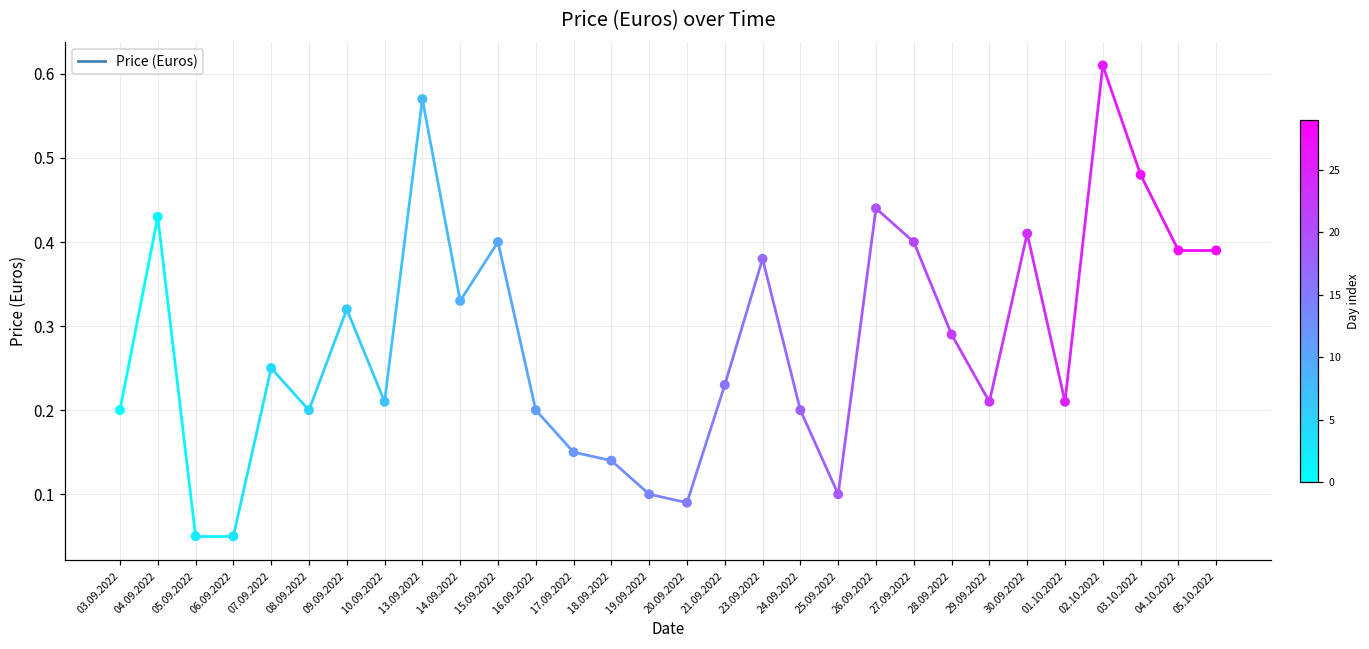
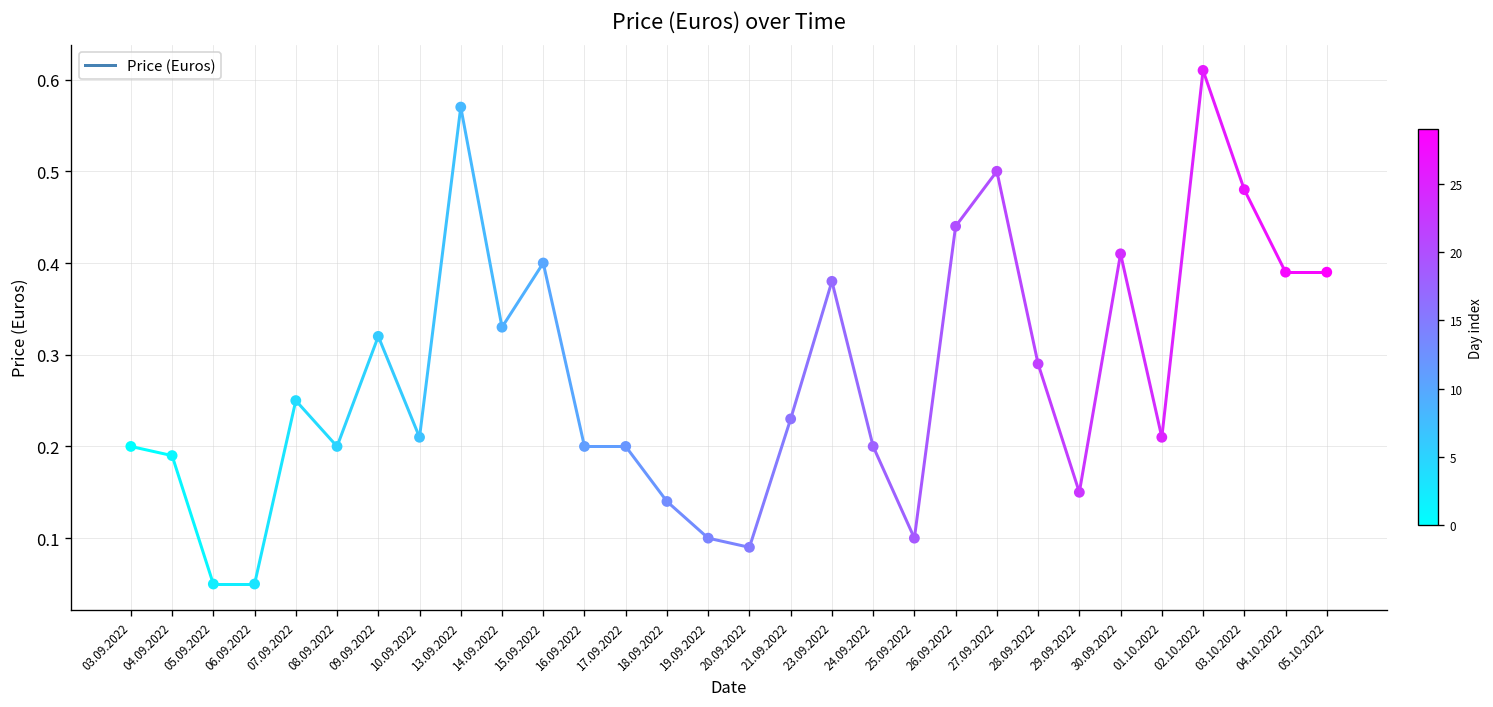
  {
    "Price (Euros)": {
-     "04.09.2022": 0.43,
-     "17.09.2022": 0.15,
-     "27.09.2022": 0.4,
-     "29.09.2022": 0.21
+     "04.09.2022": 0.19,
+     "17.09.2022": 0.20,
+     "27.09.2022": 0.5,
+     "29.09.2022": 0.15
    }
  }
